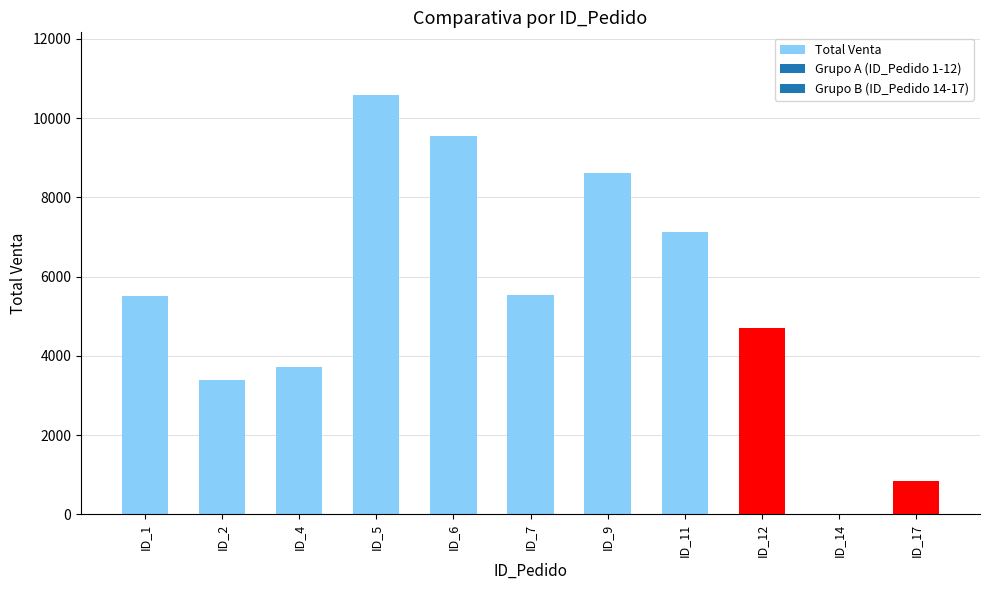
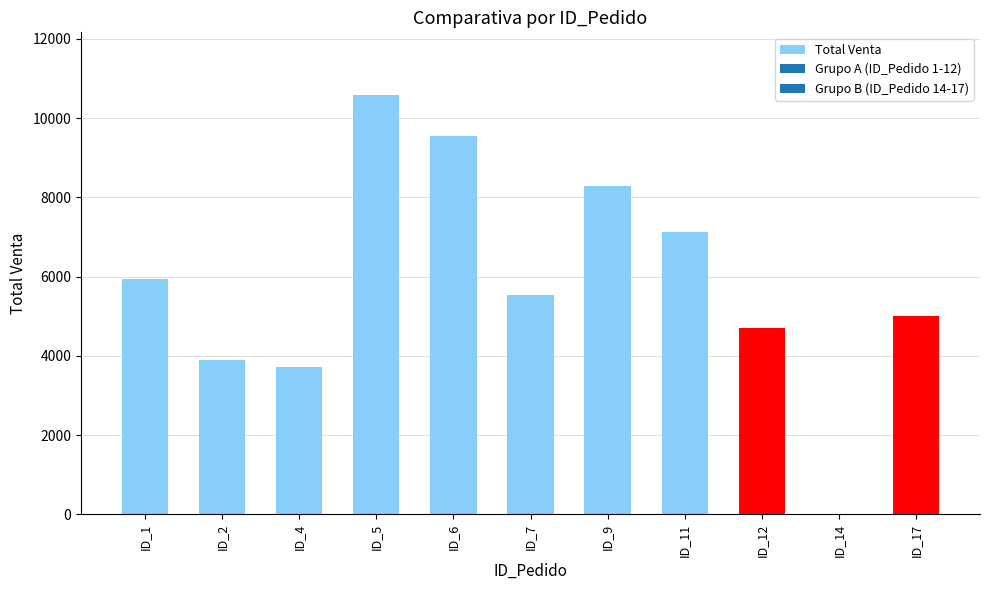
  {
-   "ID_1": 5500,
-   "ID_2": 3400,
+   "ID_1": 6000,
+   "ID_2": 3900,
    "ID_4": 3700,
    "ID_5": 10600,
    "ID_6": 9500,
    "ID_7": 5500,
-   "ID_9": 8600,
+   "ID_9": 8300,
    "ID_11": 7100,
    "ID_12": 4700,
    "ID_14": 0,
-   "ID_17": 800
+   "ID_17": 5000
  }
